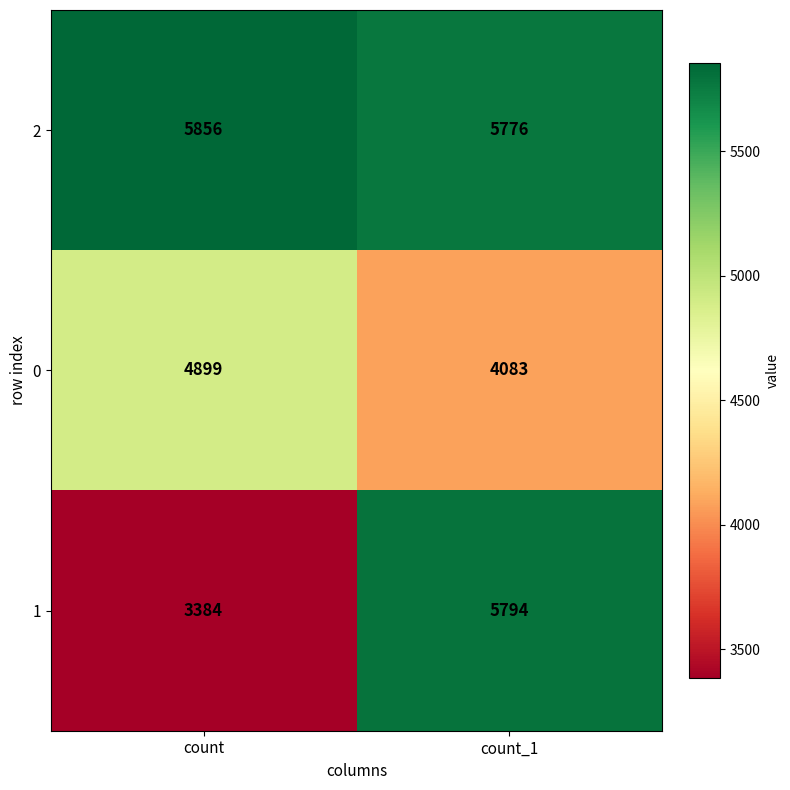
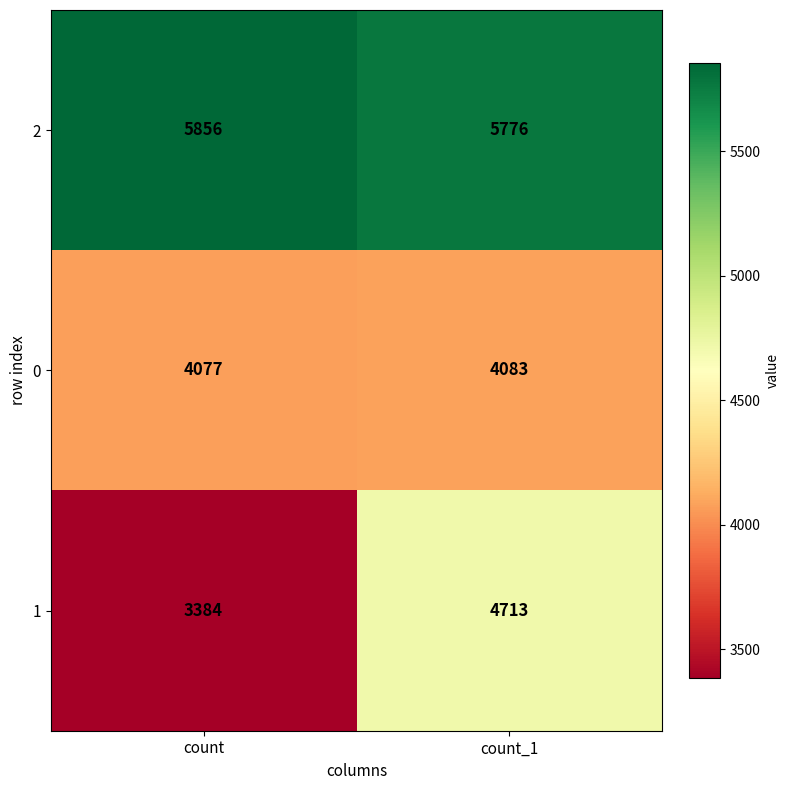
  {
    "2": {
      "count": 5856,
      "count_1": 5776
    },
    "0": {
-     "count": 4899,
+     "count": 4077,
      "count_1": 4083
    },
    "1": {
      "count": 3384,
-     "count_1": 5794
+     "count_1": 4713
    }
  }
